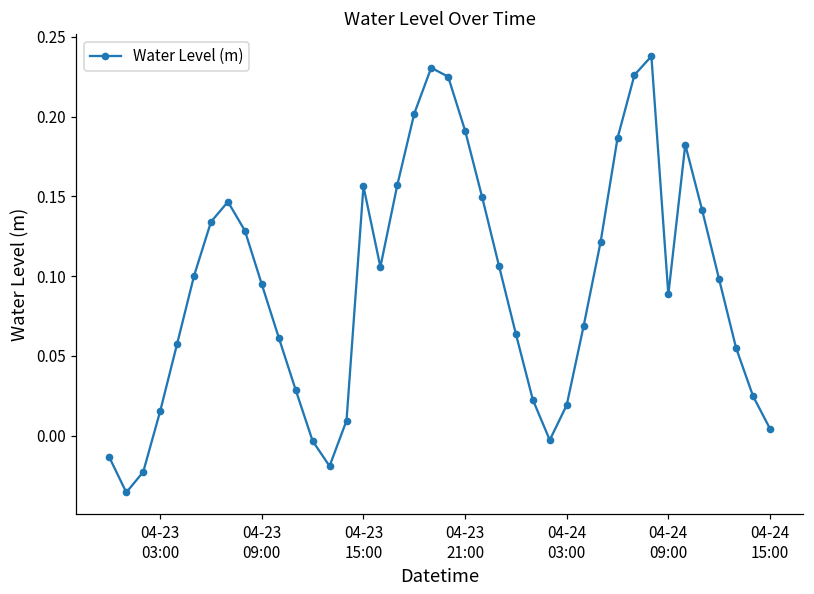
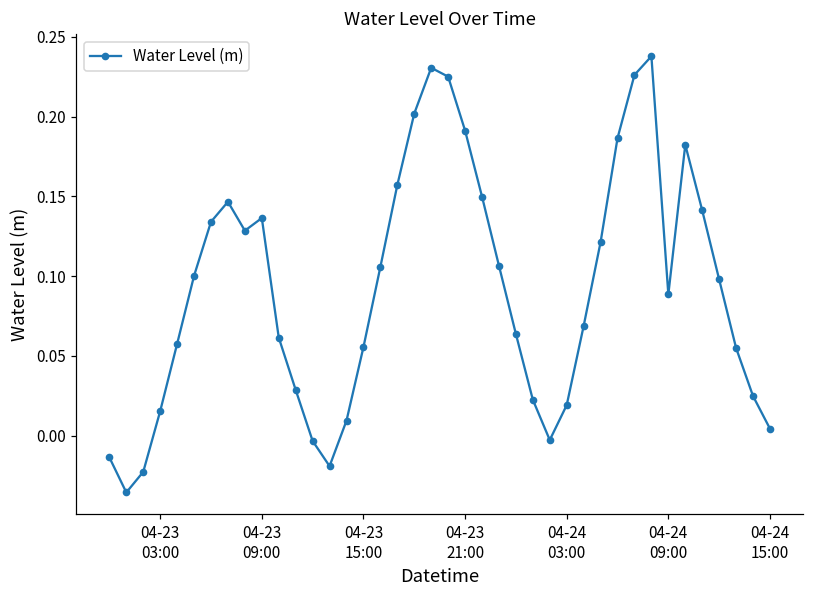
  {
    "04-23 03:00": 0.015,
-   "04-23 09:00": 0.095,
-   "04-23 15:00": 0.156,
+   "04-23 09:00": 0.136,
+   "04-23 15:00": 0.056,
    "04-23 21:00": 0.191,
    "04-24 03:00": 0.019,
    "04-24 09:00": 0.089,
    "04-24 15:00": 0.004
  }
